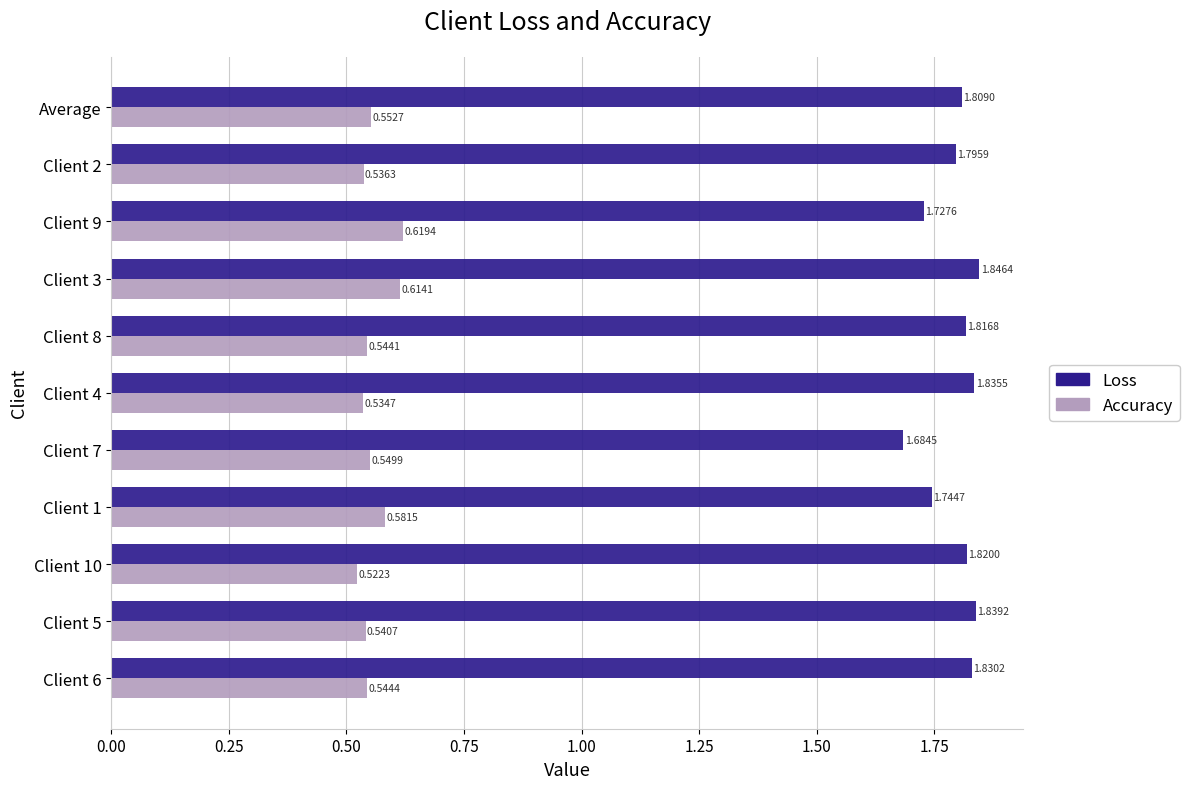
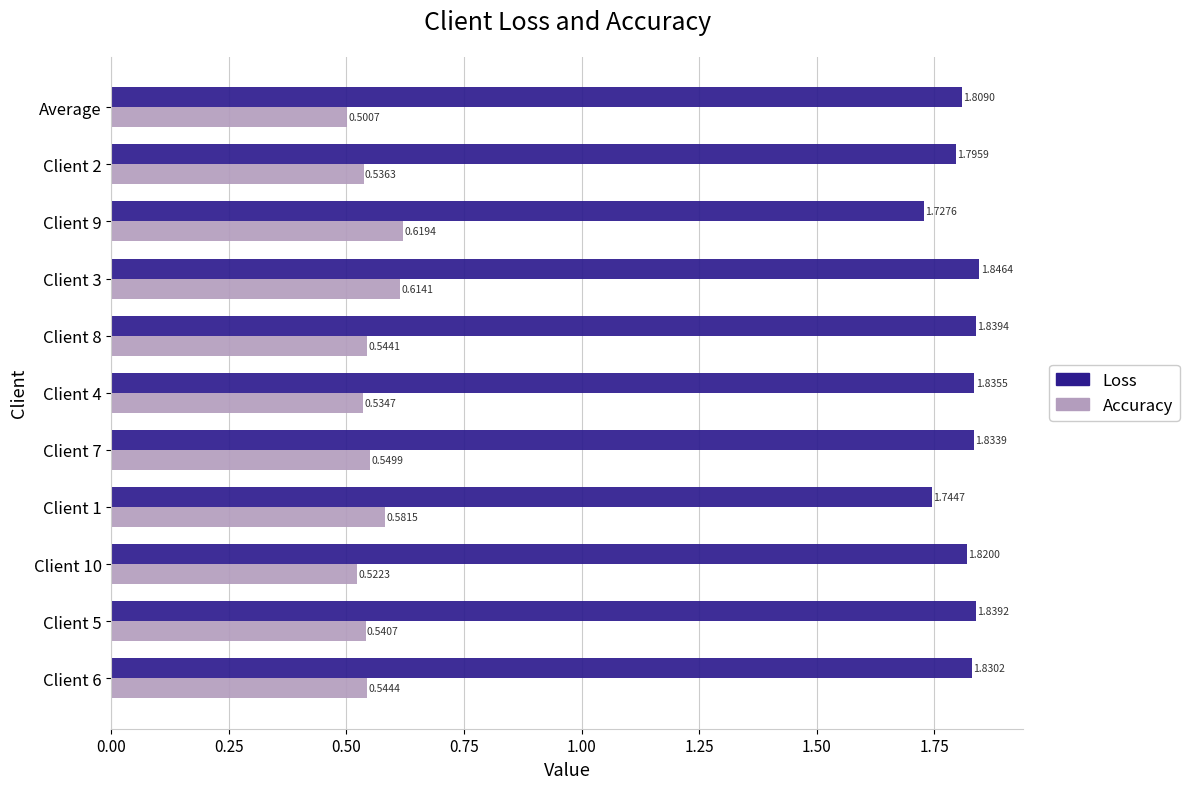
  {
    "Loss": {
      "Average": 1.8090,
      "Client 2": 1.7959,
      "Client 9": 1.7276,
      "Client 3": 1.8464,
-     "Client 8": 1.8168,
+     "Client 8": 1.8394,
      "Client 4": 1.8355,
-     "Client 7": 1.6845,
+     "Client 7": 1.8339,
      "Client 1": 1.7447,
      "Client 10": 1.8200,
      "Client 5": 1.8392,
      "Client 6": 1.8302
    },
    "Accuracy": {
-     "Average": 0.5527,
+     "Average": 0.5007,
      "Client 2": 0.5363,
      "Client 9": 0.6194,
      "Client 3": 0.6141,
      "Client 8": 0.5441,
      "Client 4": 0.5347,
      "Client 7": 0.5499,
      "Client 1": 0.5815,
      "Client 10": 0.5223,
      "Client 5": 0.5407,
      "Client 6": 0.5444
    }
  }
